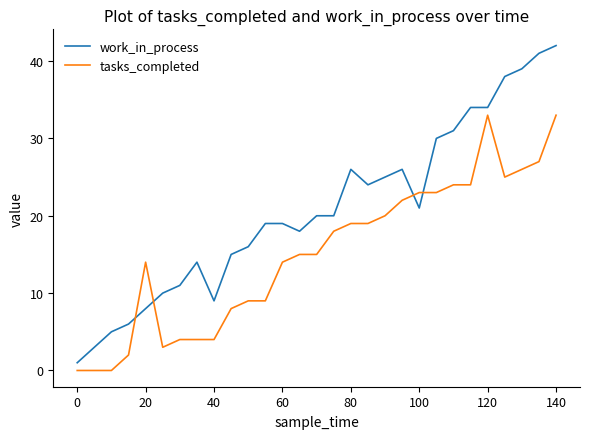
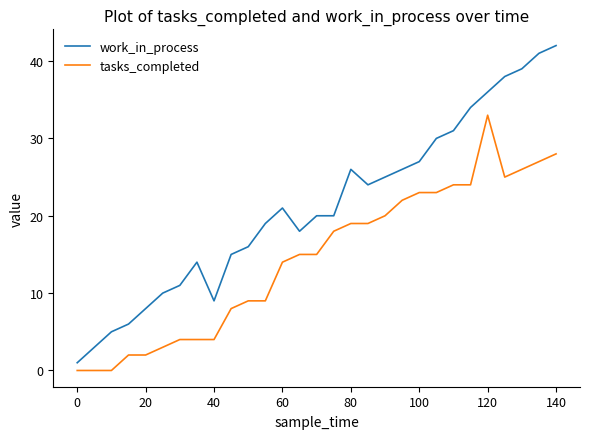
  {
    "work_in_process": {
      "0": 1,
      "20": 8,
      "40": 9,
-     "60": 19,
+     "60": 21,
      "80": 26,
-     "100": 21,
-     "120": 34,
+     "100": 27,
+     "120": 36,
      "140": 42
    },
    "tasks_completed": {
      "0": 0,
-     "20": 14,
+     "20": 2,
      "40": 4,
      "60": 14,
      "80": 19,
      "100": 23,
      "120": 33,
-     "140": 33
+     "140": 28
    }
  }
